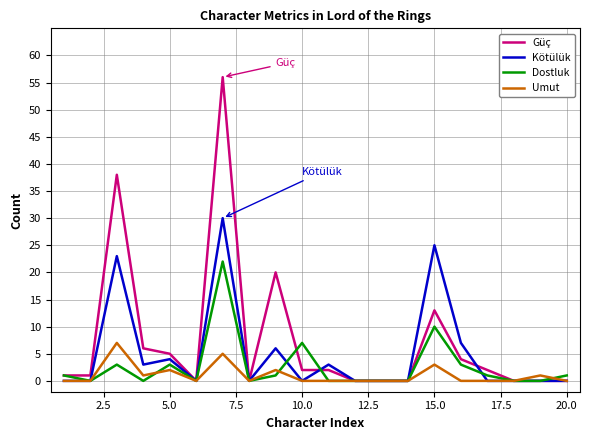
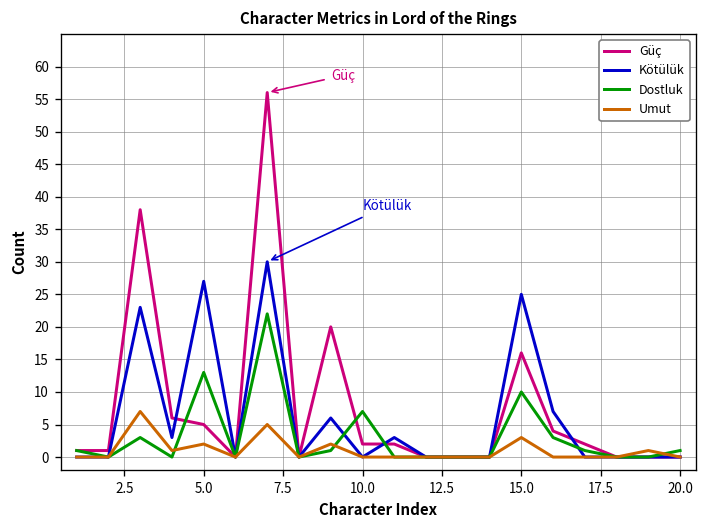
  {
    "Güç": {
      "5.0": 5,
      "10.0": 2,
-     "15.0": 13
+     "15.0": 16
    },
    "Kötülük": {
-     "5.0": 4,
+     "5.0": 27,
      "15.0": 25
    },
    "Dostluk": {
-     "5.0": 3,
+     "5.0": 13,
      "10.0": 7,
      "15.0": 10,
      "20.0": 1
    },
    "Umut": {
      "5.0": 2,
      "15.0": 3
    }
  }
